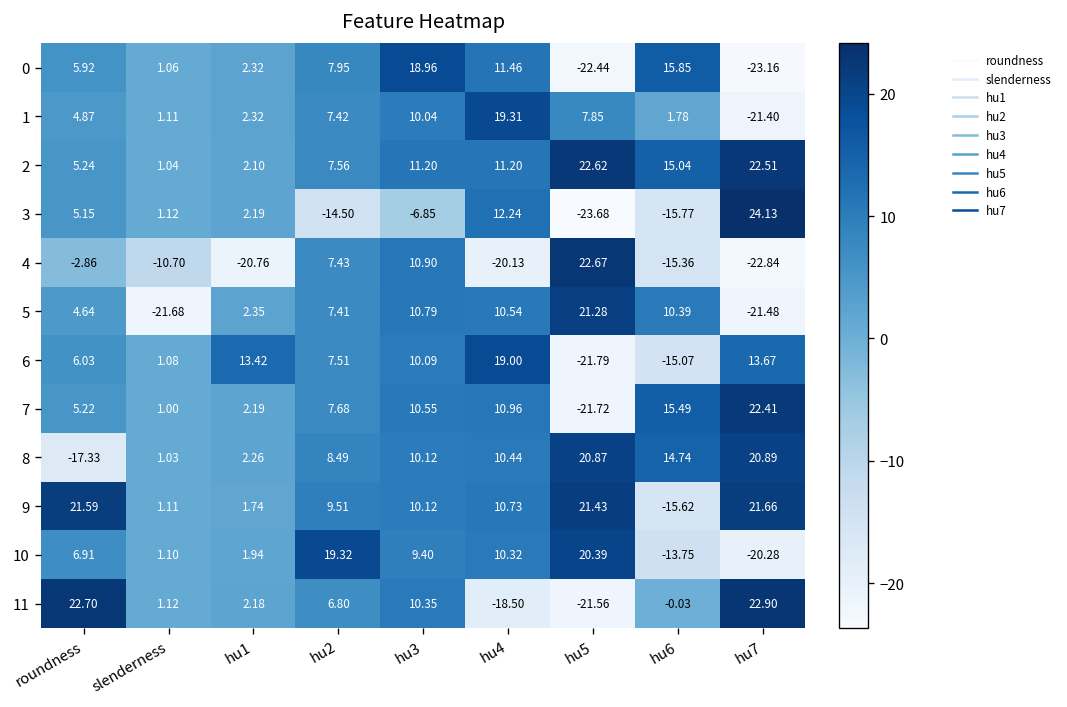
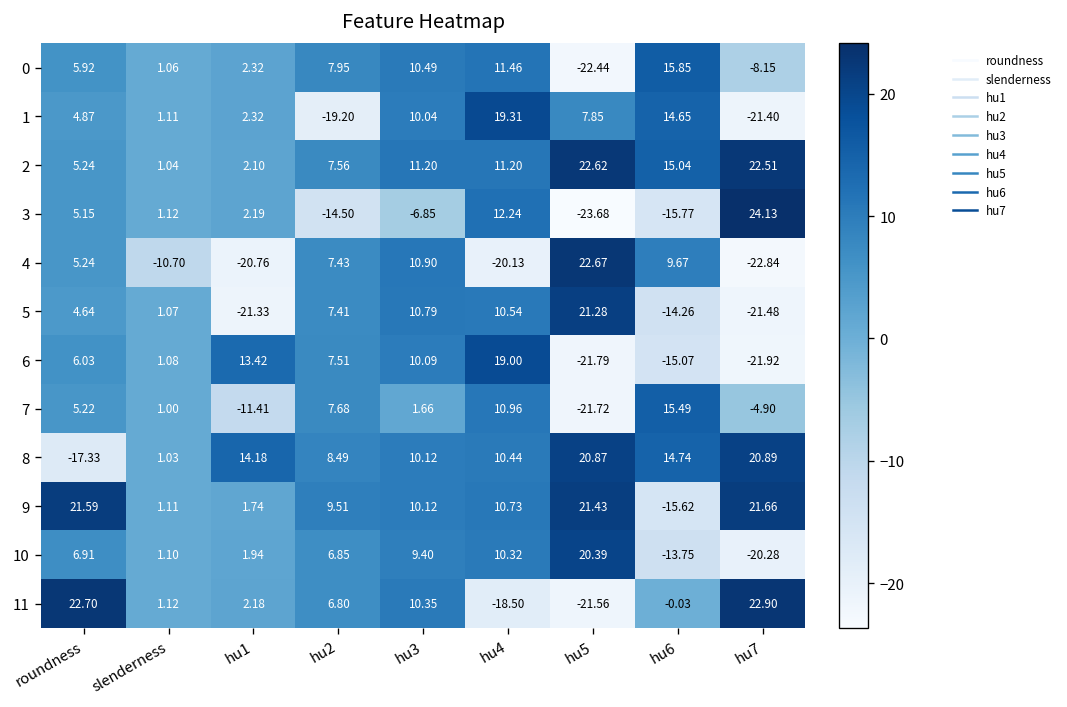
  {
    "0": {
      "roundness": 5.92,
      "slenderness": 1.06,
      "hu1": 2.32,
      "hu2": 7.95,
-     "hu3": 18.96,
+     "hu3": 10.49,
      "hu4": 11.46,
      "hu5": -22.44,
      "hu6": 15.85,
-     "hu7": -23.16
+     "hu7": -8.15
    },
    "1": {
      "roundness": 4.87,
      "slenderness": 1.11,
      "hu1": 2.32,
-     "hu2": 7.42,
+     "hu2": -19.20,
      "hu3": 10.04,
      "hu4": 19.31,
      "hu5": 7.85,
-     "hu6": 1.78,
+     "hu6": 14.65,
      "hu7": -21.40
    },
    "2": {
      "roundness": 5.24,
      "slenderness": 1.04,
      "hu1": 2.10,
      "hu2": 7.56,
      "hu3": 11.20,
      "hu4": 11.20,
      "hu5": 22.62,
      "hu6": 15.04,
      "hu7": 22.51
    },
    "3": {
      "roundness": 5.15,
      "slenderness": 1.12,
      "hu1": 2.19,
      "hu2": -14.50,
      "hu3": -6.85,
      "hu4": 12.24,
      "hu5": -23.68,
      "hu6": -15.77,
      "hu7": 24.13
    },
    "4": {
-     "roundness": -2.86,
+     "roundness": 5.24,
      "slenderness": -10.70,
      "hu1": -20.76,
      "hu2": 7.43,
      "hu3": 10.90,
      "hu4": -20.13,
      "hu5": 22.67,
-     "hu6": -15.36,
+     "hu6": 9.67,
      "hu7": -22.84
    },
    "5": {
      "roundness": 4.64,
-     "slenderness": -21.68,
-     "hu1": 2.35,
+     "slenderness": 1.07,
+     "hu1": -21.33,
      "hu2": 7.41,
      "hu3": 10.79,
      "hu4": 10.54,
      "hu5": 21.28,
-     "hu6": 10.39,
+     "hu6": -14.26,
      "hu7": -21.48
    },
    "6": {
      "roundness": 6.03,
      "slenderness": 1.08,
      "hu1": 13.42,
      "hu2": 7.51,
      "hu3": 10.09,
      "hu4": 19.00,
      "hu5": -21.79,
      "hu6": -15.07,
-     "hu7": 13.67
+     "hu7": -21.92
    },
    "7": {
      "roundness": 5.22,
      "slenderness": 1.00,
-     "hu1": 2.19,
+     "hu1": -11.41,
      "hu2": 7.68,
-     "hu3": 10.55,
+     "hu3": 1.66,
      "hu4": 10.96,
      "hu5": -21.72,
      "hu6": 15.49,
-     "hu7": 22.41
+     "hu7": -4.90
    },
    "8": {
      "roundness": -17.33,
      "slenderness": 1.03,
-     "hu1": 2.26,
+     "hu1": 14.18,
      "hu2": 8.49,
      "hu3": 10.12,
      "hu4": 10.44,
      "hu5": 20.87,
      "hu6": 14.74,
      "hu7": 20.89
    },
    "9": {
      "roundness": 21.59,
      "slenderness": 1.11,
      "hu1": 1.74,
      "hu2": 9.51,
      "hu3": 10.12,
      "hu4": 10.73,
      "hu5": 21.43,
      "hu6": -15.62,
      "hu7": 21.66
    },
    "10": {
      "roundness": 6.91,
      "slenderness": 1.10,
      "hu1": 1.94,
-     "hu2": 19.32,
+     "hu2": 6.85,
      "hu3": 9.40,
      "hu4": 10.32,
      "hu5": 20.39,
      "hu6": -13.75,
      "hu7": -20.28
    },
    "11": {
      "roundness": 22.70,
      "slenderness": 1.12,
      "hu1": 2.18,
      "hu2": 6.80,
      "hu3": 10.35,
      "hu4": -18.50,
      "hu5": -21.56,
      "hu6": -0.03,
      "hu7": 22.90
    }
  }
